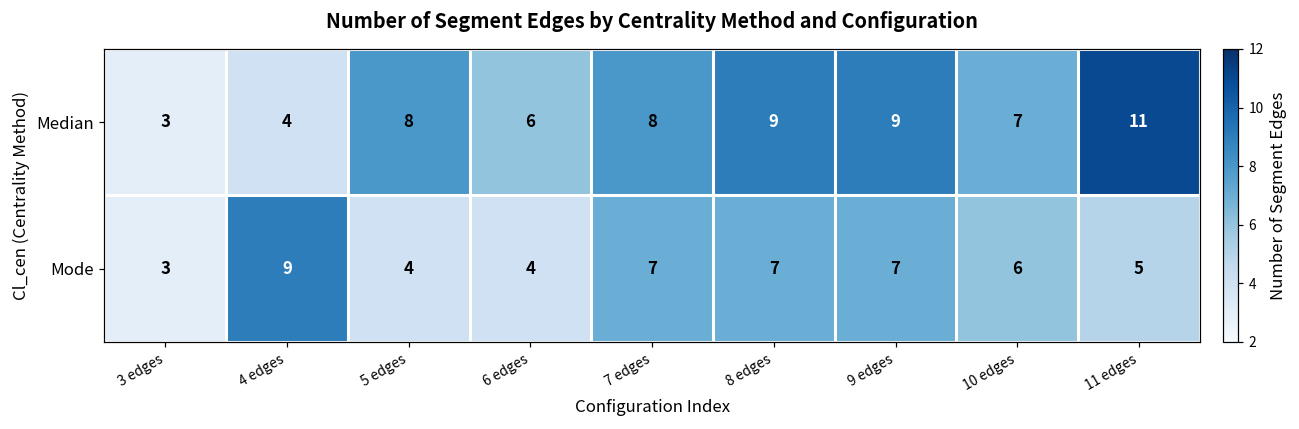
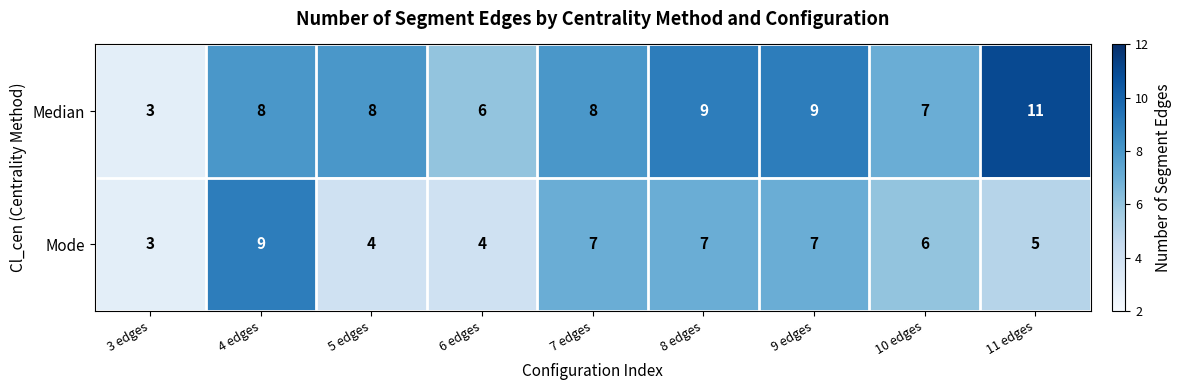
  {
    "Median": {
      "3 edges": 3,
-     "4 edges": 4,
+     "4 edges": 8,
      "5 edges": 8,
      "6 edges": 6,
      "7 edges": 8,
      "8 edges": 9,
      "9 edges": 9,
      "10 edges": 7,
      "11 edges": 11
    },
    "Mode": {
      "3 edges": 3,
      "4 edges": 9,
      "5 edges": 4,
      "6 edges": 4,
      "7 edges": 7,
      "8 edges": 7,
      "9 edges": 7,
      "10 edges": 6,
      "11 edges": 5
    }
  }
